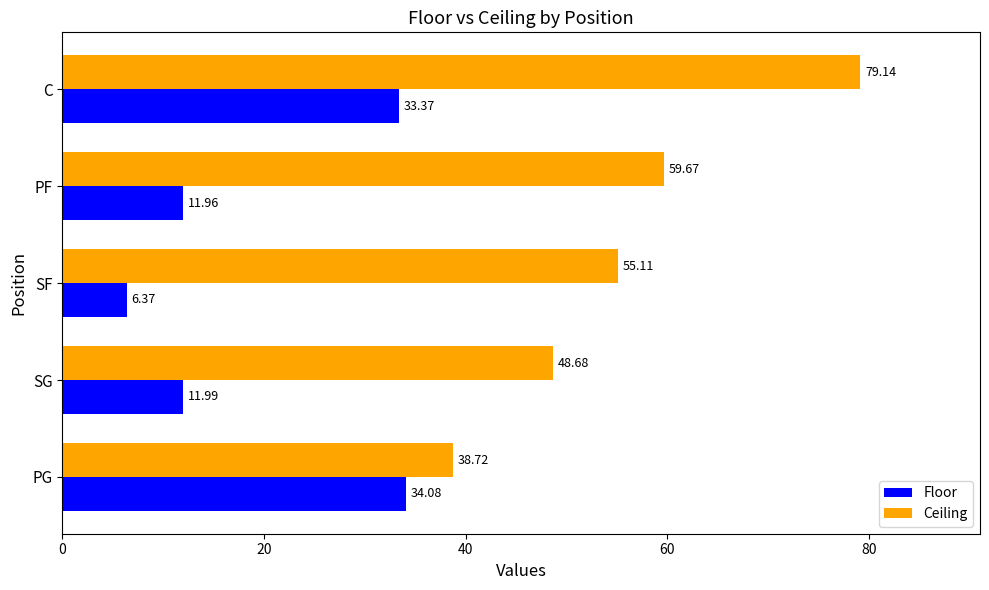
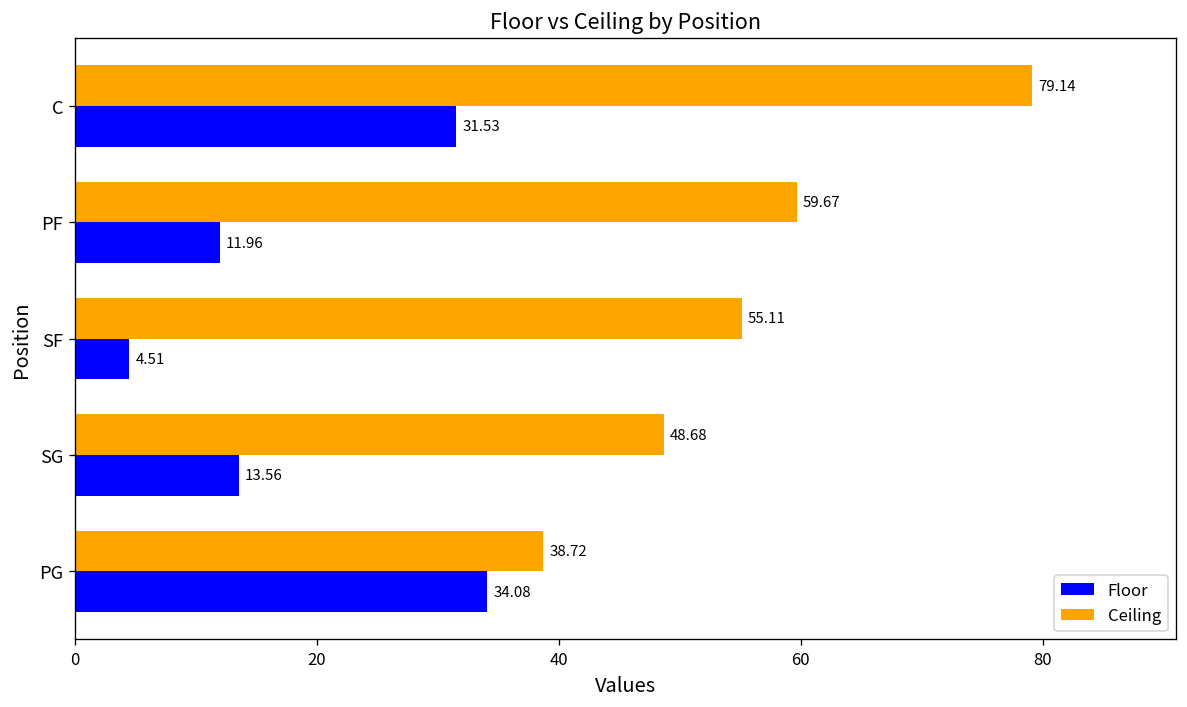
  {
    "Floor": {
-     "C": 33.37,
+     "C": 31.53,
      "PF": 11.96,
-     "SF": 6.37,
-     "SG": 11.99,
+     "SF": 4.51,
+     "SG": 13.56,
      "PG": 34.08
    },
    "Ceiling": {
      "C": 79.14,
      "PF": 59.67,
      "SF": 55.11,
      "SG": 48.68,
      "PG": 38.72
    }
  }
